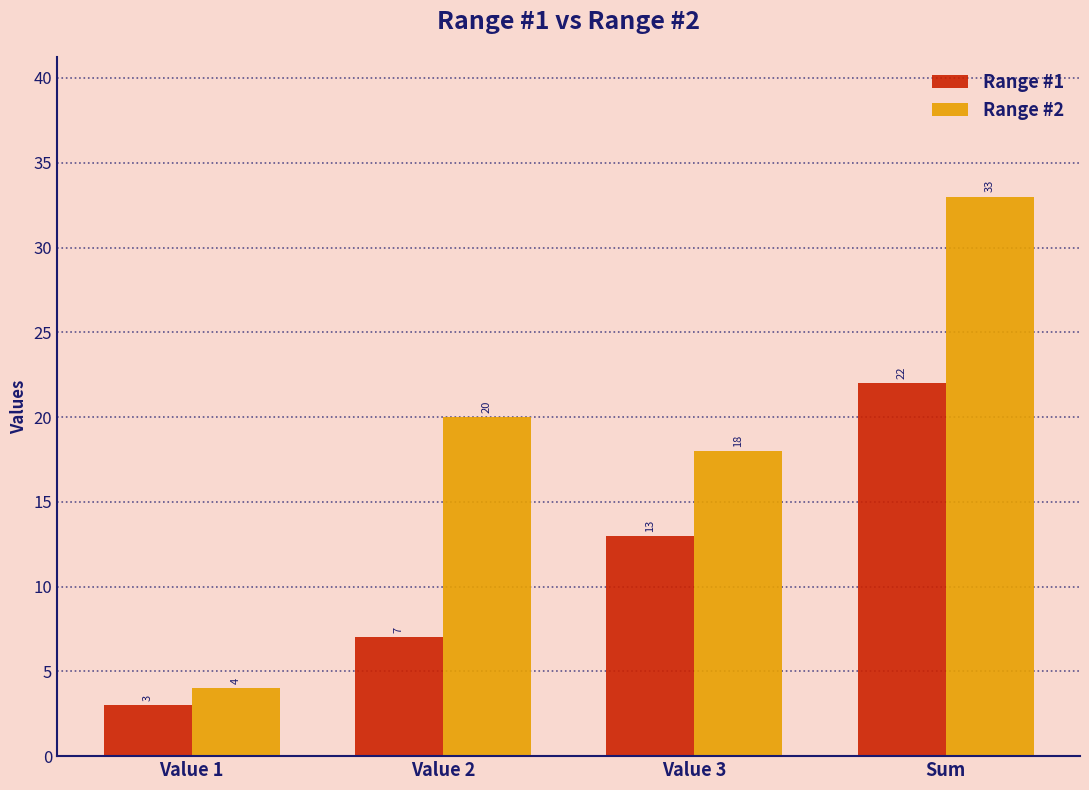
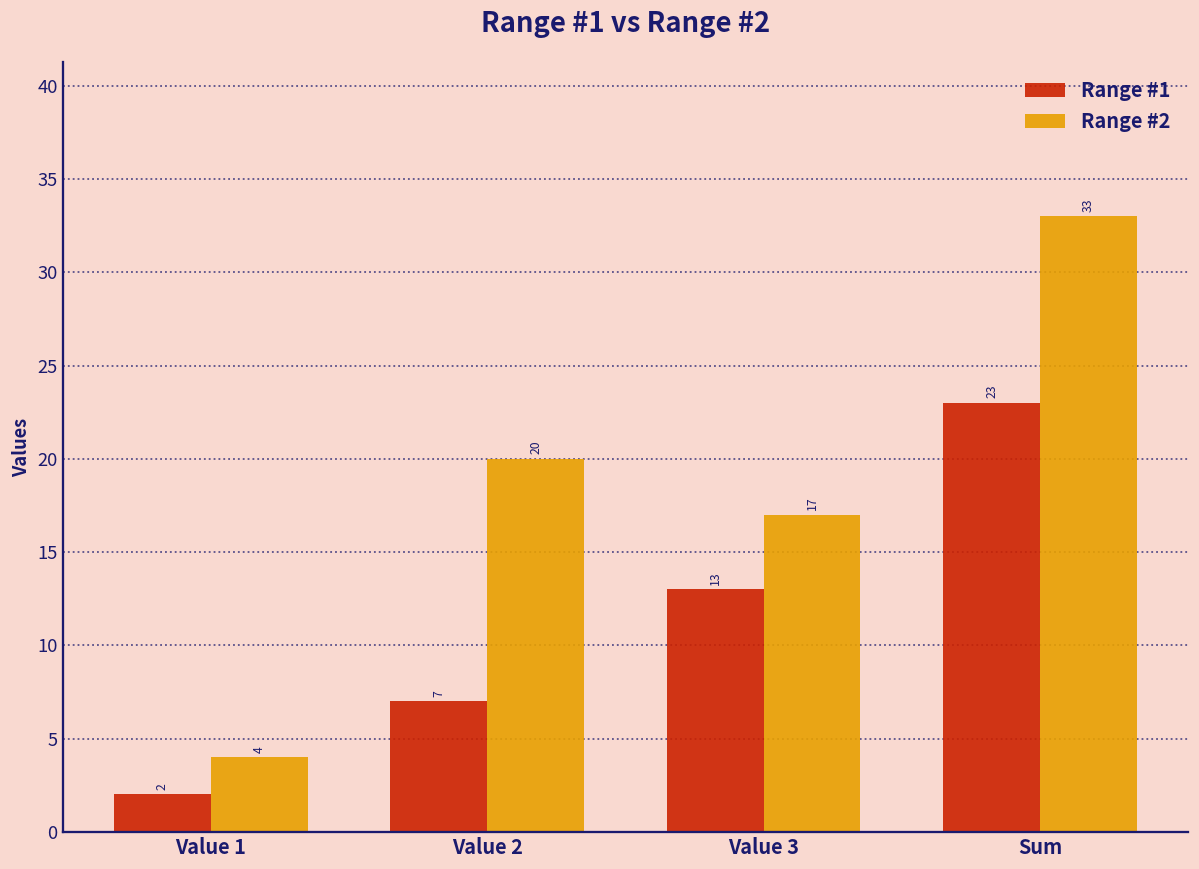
  {
    "Range #1": {
-     "Value 1": 3,
+     "Value 1": 2,
      "Value 2": 7,
      "Value 3": 13,
-     "Sum": 22
+     "Sum": 23
    },
    "Range #2": {
      "Value 1": 4,
      "Value 2": 20,
-     "Value 3": 18,
+     "Value 3": 17,
      "Sum": 33
    }
  }
